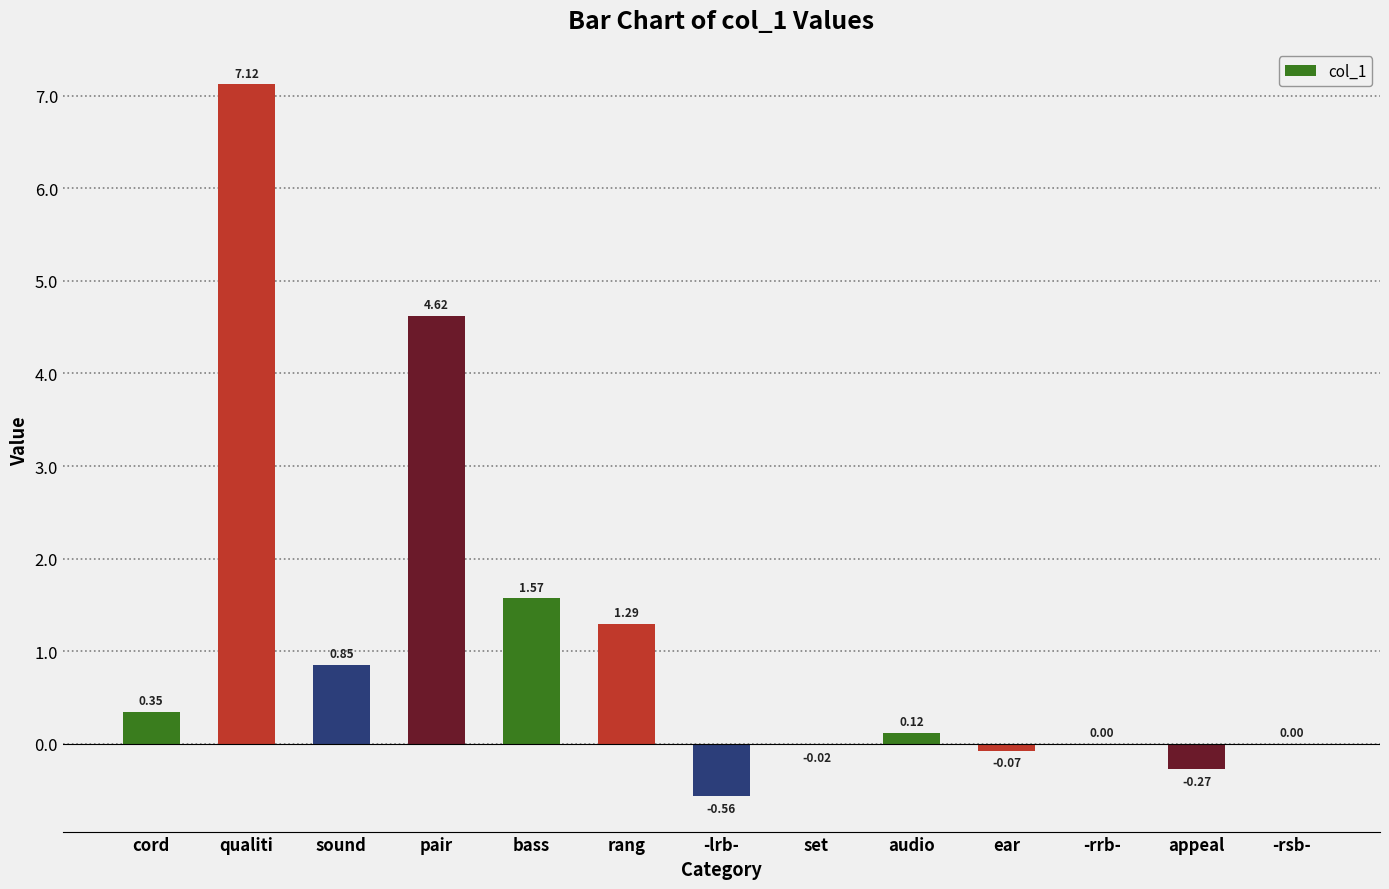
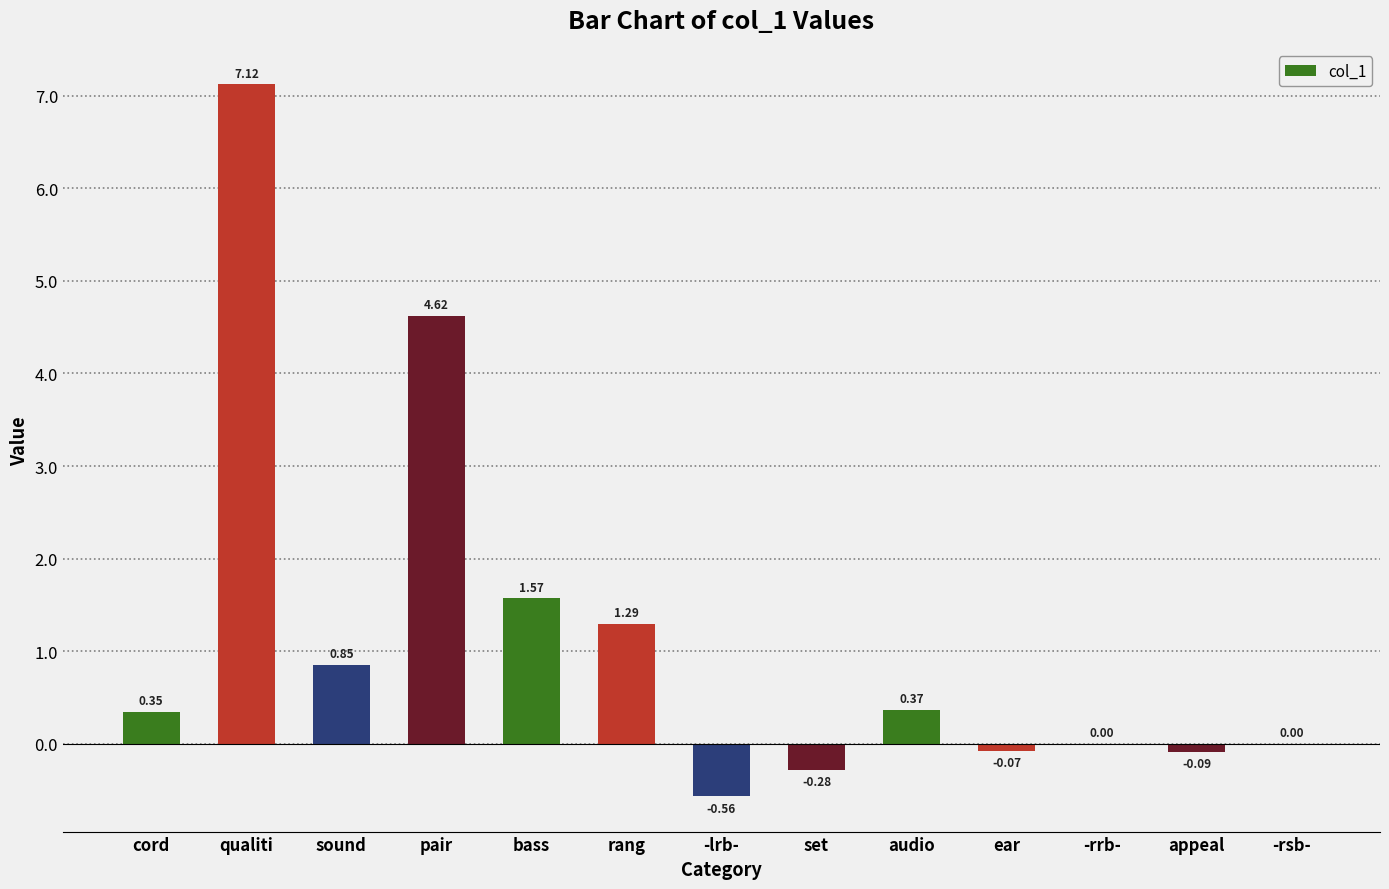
  {
    "cord": 0.35,
    "qualiti": 7.12,
    "sound": 0.85,
    "pair": 4.62,
    "bass": 1.57,
    "rang": 1.29,
    "-lrb-": -0.56,
-   "set": -0.02,
-   "audio": 0.12,
+   "set": -0.28,
+   "audio": 0.37,
    "ear": -0.07,
    "-rrb-": 0.00,
-   "appeal": -0.27,
+   "appeal": -0.09,
    "-rsb-": 0.00
  }
